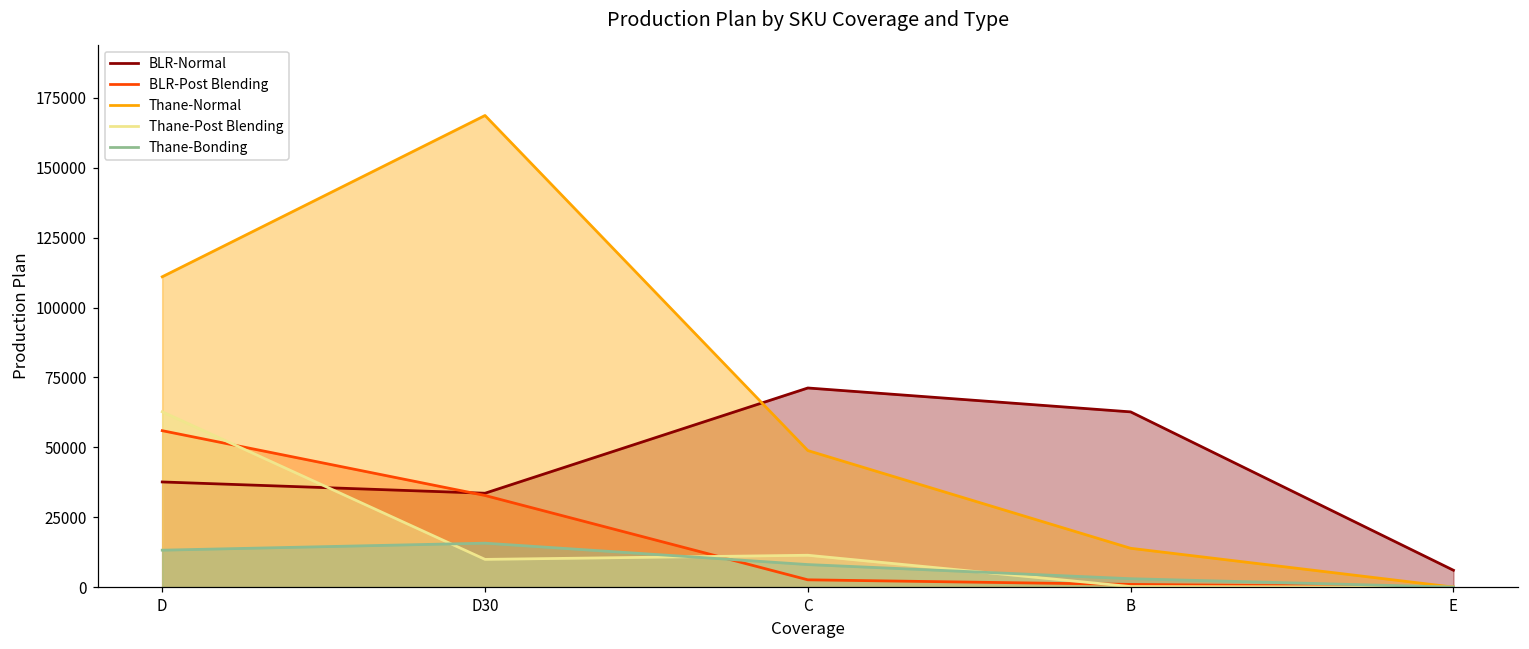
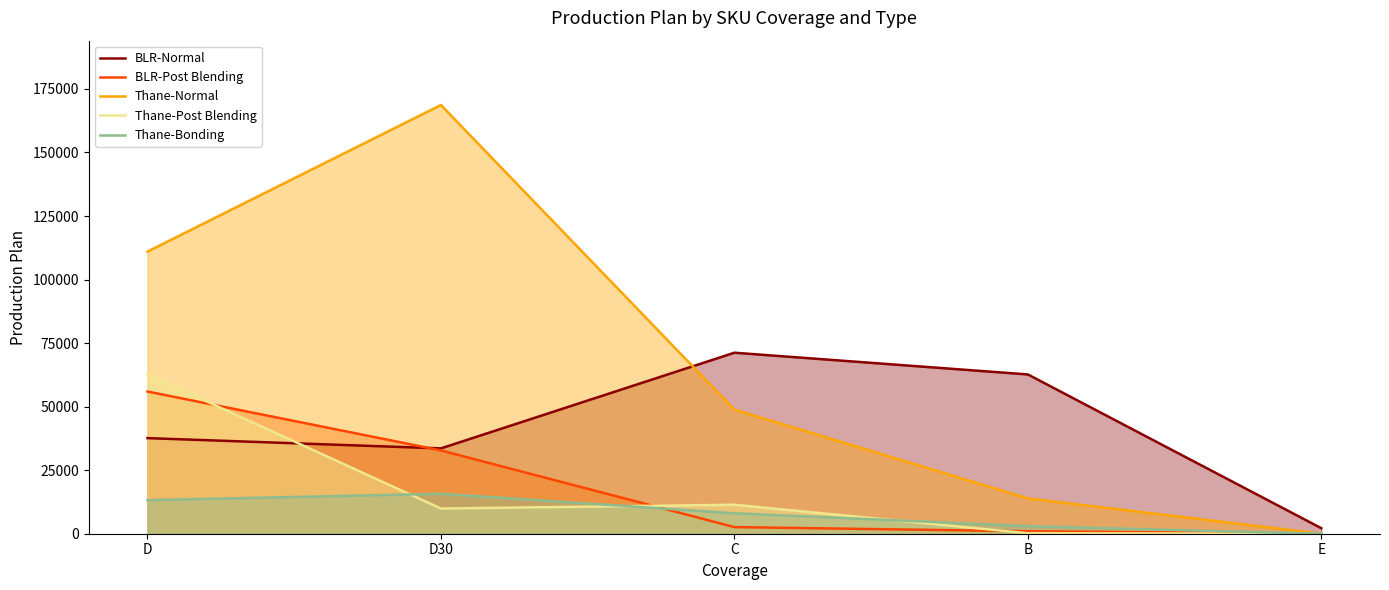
  {
    "BLR-Normal": {
      "D": 38000,
      "C": 71000,
      "B": 63000,
-     "E": 6000
+     "E": 2000
    },
    "BLR-Post Blending": {
      "D": 56000,
      "C": 3000
    },
    "Thane-Normal": {
      "D": 111000,
      "D30": 169000,
      "C": 49000,
      "B": 14000
    },
    "Thane-Post Blending": {
      "D": 63000,
      "D30": 10000,
      "C": 11000
    },
    "Thane-Bonding": {
      "D": 13000,
      "D30": 16000,
      "C": 8000,
      "B": 3000
    }
  }
